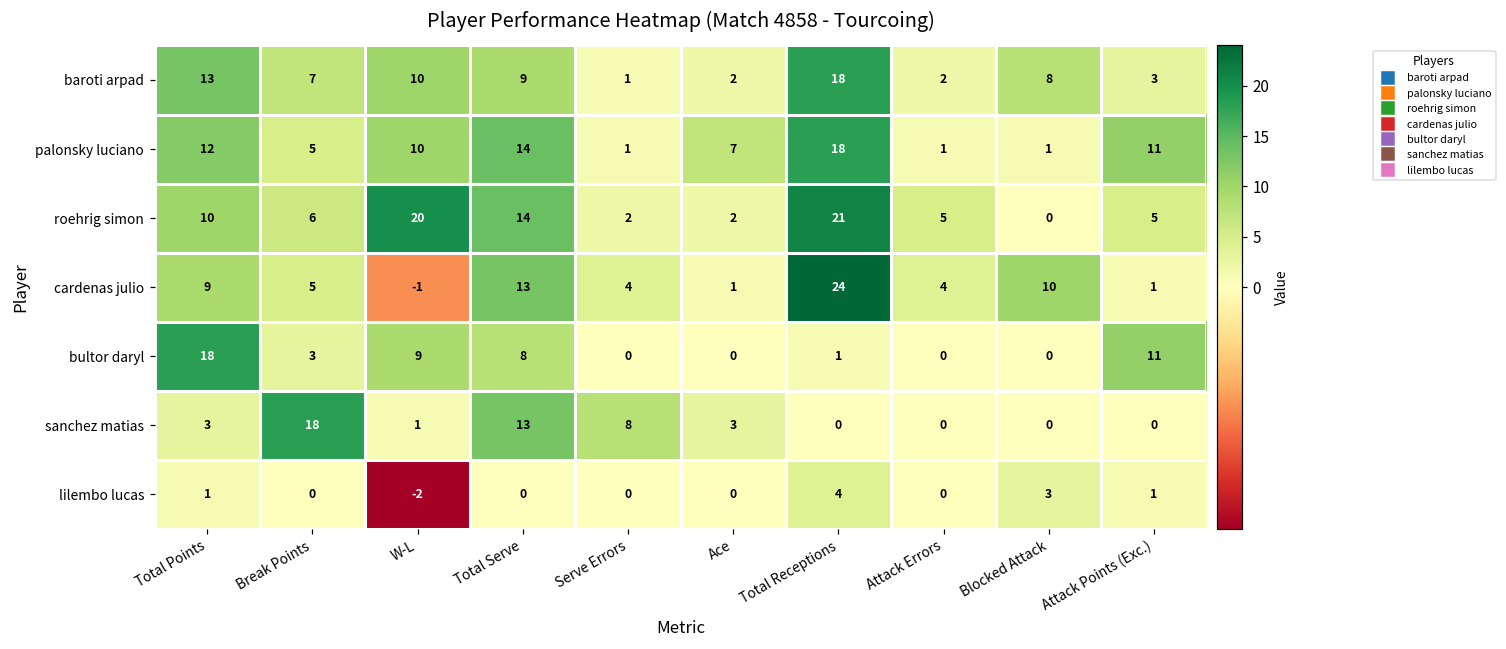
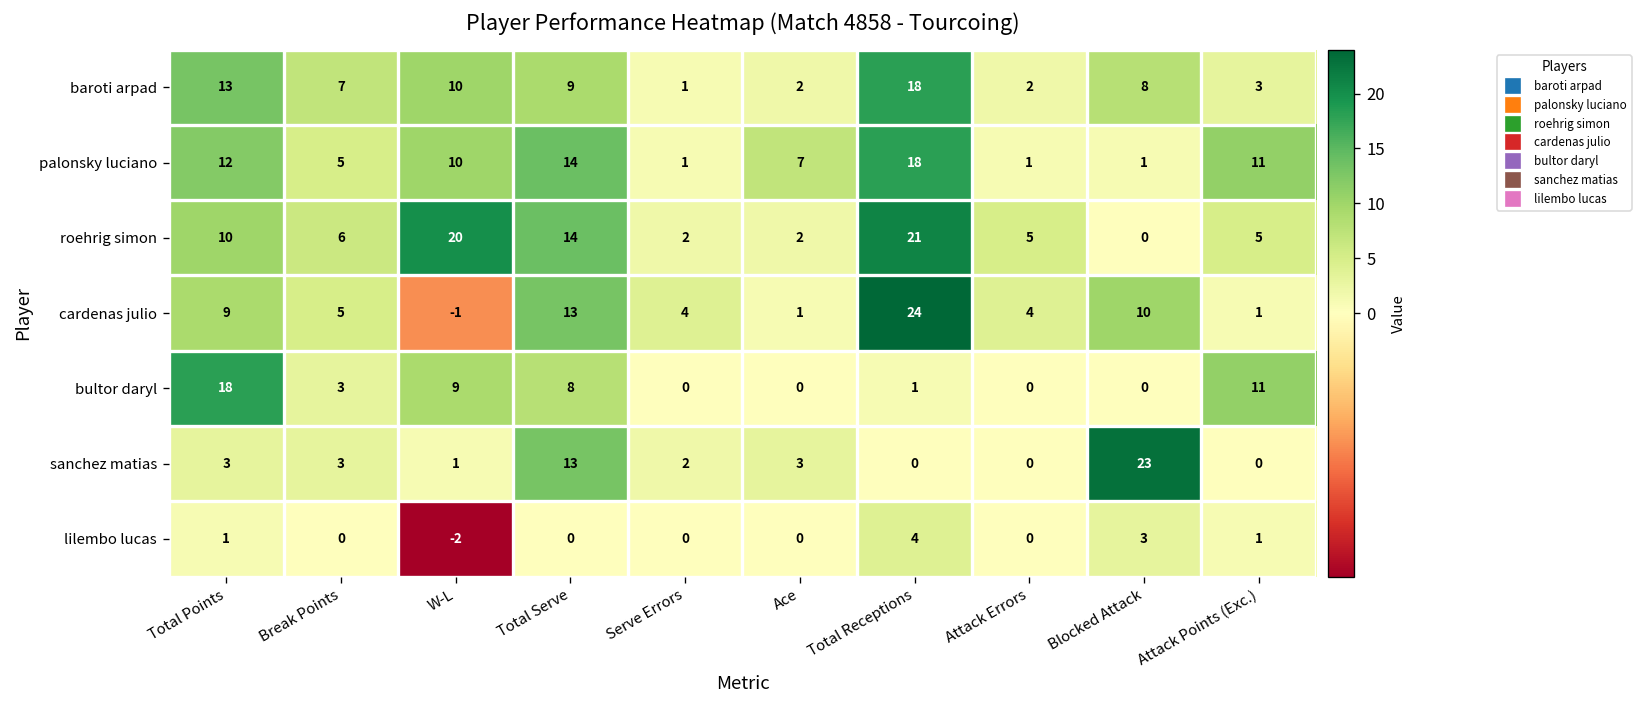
  {
    "baroti arpad": {
      "Total Points": 13,
      "Break Points": 7,
      "W-L": 10,
      "Total Serve": 9,
      "Serve Errors": 1,
      "Ace": 2,
      "Total Receptions": 18,
      "Attack Errors": 2,
      "Blocked Attack": 8,
      "Attack Points (Exc.)": 3
    },
    "palonsky luciano": {
      "Total Points": 12,
      "Break Points": 5,
      "W-L": 10,
      "Total Serve": 14,
      "Serve Errors": 1,
      "Ace": 7,
      "Total Receptions": 18,
      "Attack Errors": 1,
      "Blocked Attack": 1,
      "Attack Points (Exc.)": 11
    },
    "roehrig simon": {
      "Total Points": 10,
      "Break Points": 6,
      "W-L": 20,
      "Total Serve": 14,
      "Serve Errors": 2,
      "Ace": 2,
      "Total Receptions": 21,
      "Attack Errors": 5,
      "Blocked Attack": 0,
      "Attack Points (Exc.)": 5
    },
    "cardenas julio": {
      "Total Points": 9,
      "Break Points": 5,
      "W-L": -1,
      "Total Serve": 13,
      "Serve Errors": 4,
      "Ace": 1,
      "Total Receptions": 24,
      "Attack Errors": 4,
      "Blocked Attack": 10,
      "Attack Points (Exc.)": 1
    },
    "bultor daryl": {
      "Total Points": 18,
      "Break Points": 3,
      "W-L": 9,
      "Total Serve": 8,
      "Serve Errors": 0,
      "Ace": 0,
      "Total Receptions": 1,
      "Attack Errors": 0,
      "Blocked Attack": 0,
      "Attack Points (Exc.)": 11
    },
    "sanchez matias": {
      "Total Points": 3,
-     "Break Points": 18,
+     "Break Points": 3,
      "W-L": 1,
      "Total Serve": 13,
-     "Serve Errors": 8,
+     "Serve Errors": 2,
      "Ace": 3,
      "Total Receptions": 0,
      "Attack Errors": 0,
-     "Blocked Attack": 0,
+     "Blocked Attack": 23,
      "Attack Points (Exc.)": 0
    },
    "lilembo lucas": {
      "Total Points": 1,
      "Break Points": 0,
      "W-L": -2,
      "Total Serve": 0,
      "Serve Errors": 0,
      "Ace": 0,
      "Total Receptions": 4,
      "Attack Errors": 0,
      "Blocked Attack": 3,
      "Attack Points (Exc.)": 1
    }
  }
